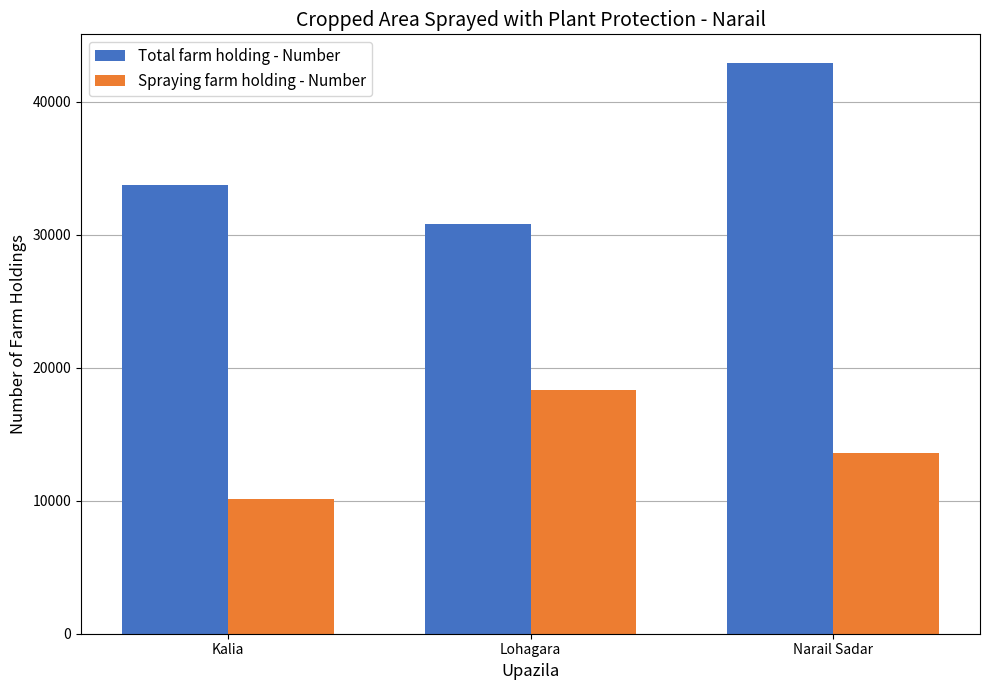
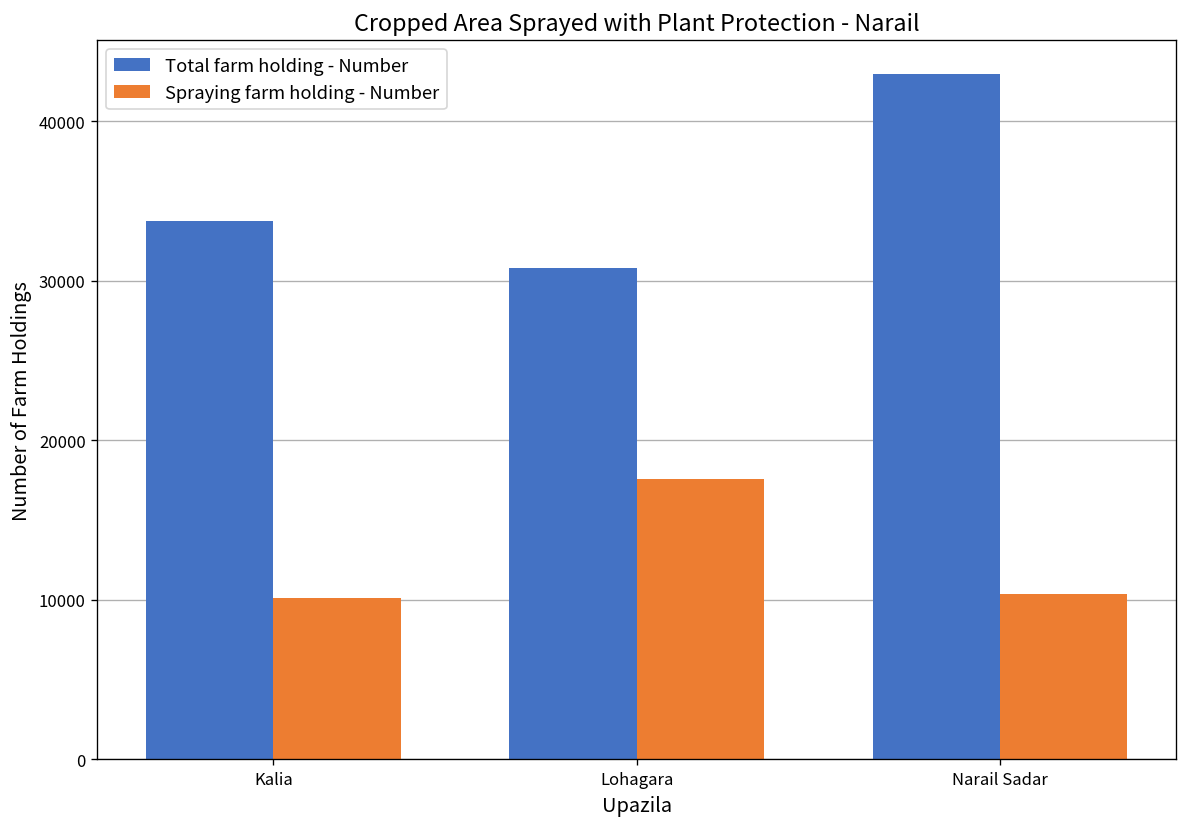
  {
    "Total farm holding - Number": {
      "Kalia": 33700,
      "Lohagara": 30800,
      "Narail Sadar": 42900
    },
    "Spraying farm holding - Number": {
      "Kalia": 10100,
-     "Lohagara": 18300,
-     "Narail Sadar": 13600
+     "Lohagara": 17600,
+     "Narail Sadar": 10400
    }
  }
